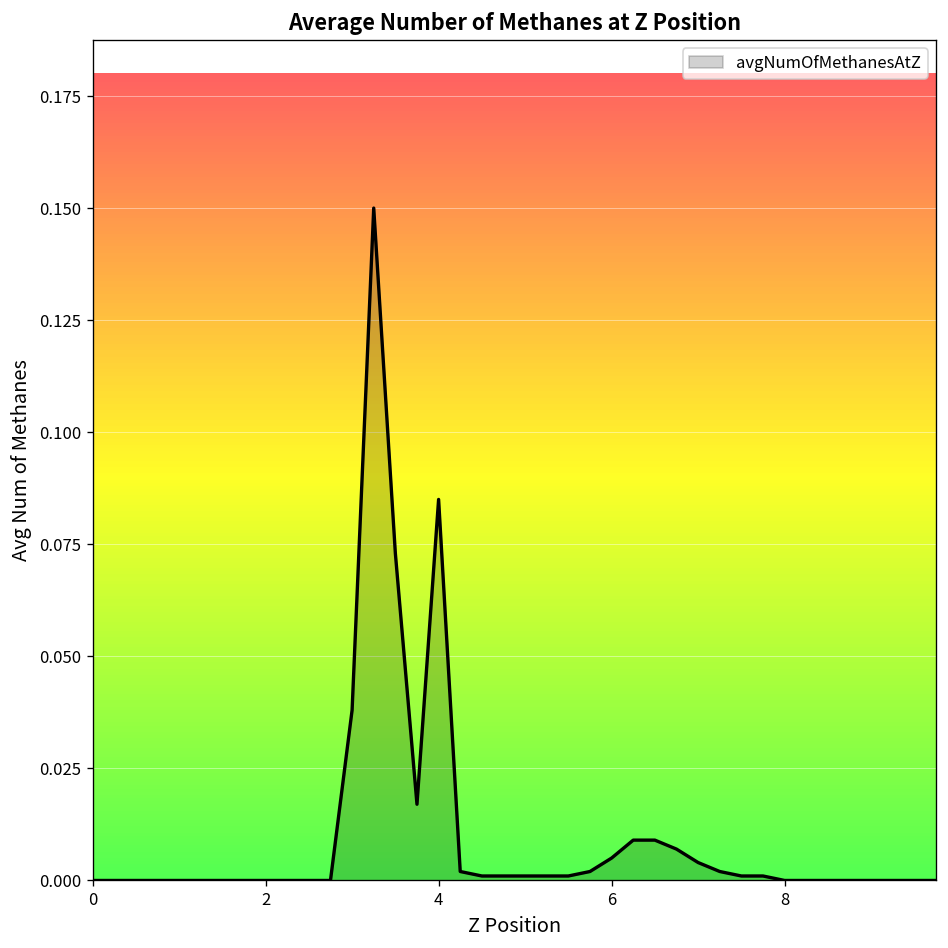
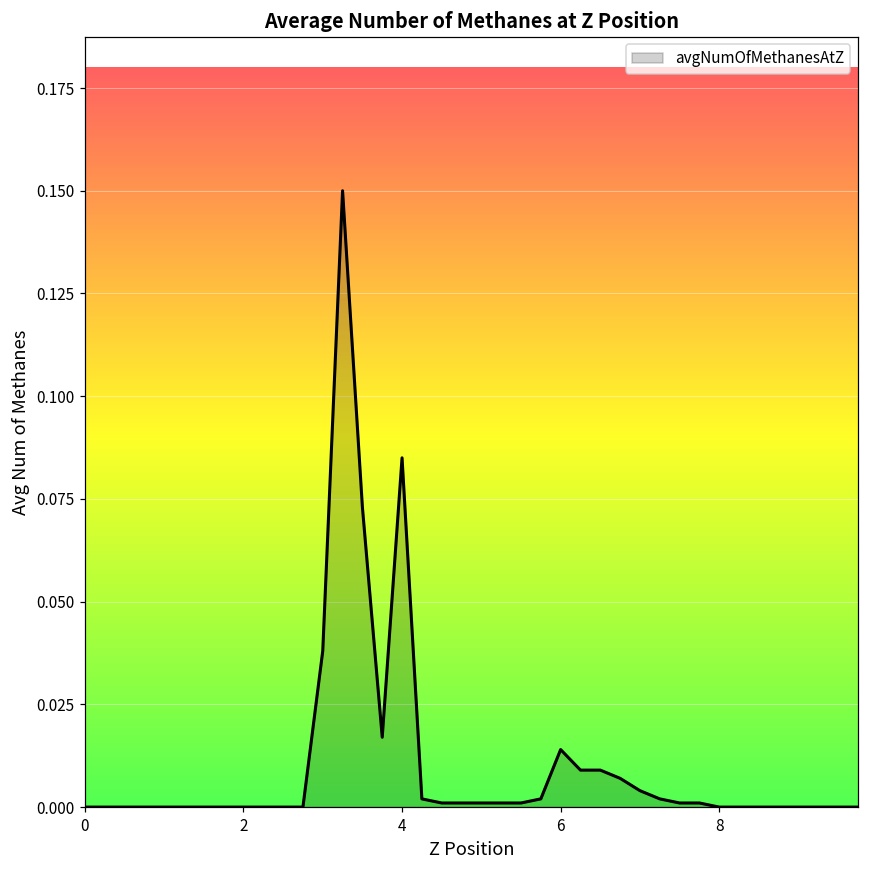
  {
    "0": 0.000,
    "2": 0.000,
    "4": 0.085,
-   "6": 0.005,
+   "6": 0.014,
    "8": 0.000
  }
